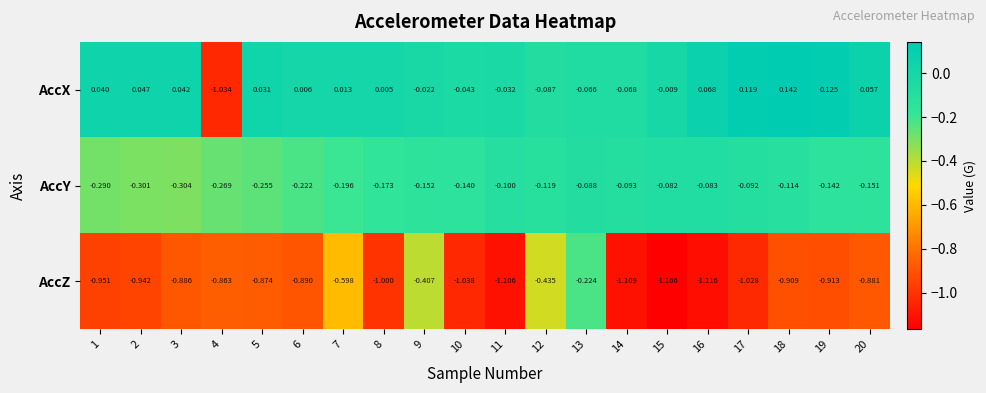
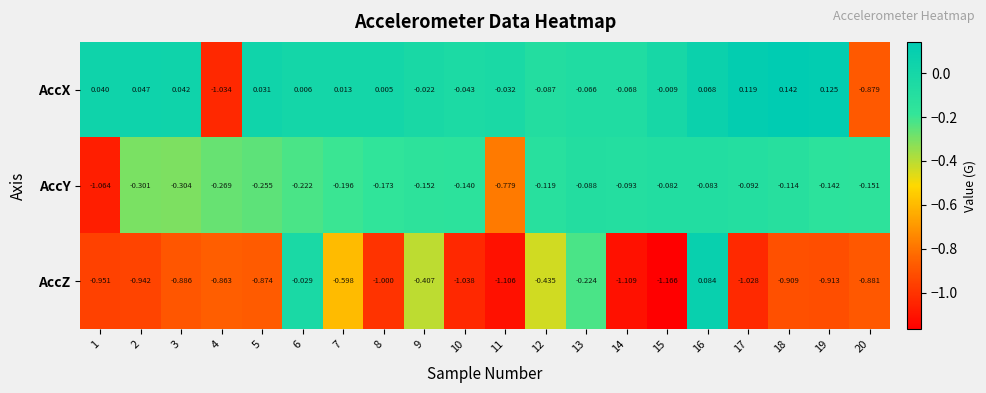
  {
    "AccX": {
      "1": 0.040,
      "2": 0.047,
      "3": 0.042,
      "4": -1.034,
      "5": 0.031,
      "6": 0.006,
      "7": 0.013,
      "8": 0.005,
      "9": -0.022,
      "10": -0.043,
      "11": -0.032,
      "12": -0.087,
      "13": -0.066,
      "14": -0.068,
      "15": -0.009,
      "16": 0.068,
      "17": 0.119,
      "18": 0.142,
      "19": 0.125,
-     "20": 0.057
+     "20": -0.879
    },
    "AccY": {
-     "1": -0.290,
+     "1": -1.064,
      "2": -0.301,
      "3": -0.304,
      "4": -0.269,
      "5": -0.255,
      "6": -0.222,
      "7": -0.196,
      "8": -0.173,
      "9": -0.152,
      "10": -0.140,
-     "11": -0.100,
+     "11": -0.779,
      "12": -0.119,
      "13": -0.088,
      "14": -0.093,
      "15": -0.082,
      "16": -0.083,
      "17": -0.092,
      "18": -0.114,
      "19": -0.142,
      "20": -0.151
    },
    "AccZ": {
      "1": -0.951,
      "2": -0.942,
      "3": -0.886,
      "4": -0.863,
      "5": -0.874,
-     "6": -0.890,
+     "6": -0.029,
      "7": -0.598,
      "8": -1.000,
      "9": -0.407,
      "10": -1.038,
      "11": -1.106,
      "12": -0.435,
      "13": -0.224,
      "14": -1.109,
      "15": -1.166,
-     "16": -1.116,
+     "16": 0.084,
      "17": -1.028,
      "18": -0.909,
      "19": -0.913,
      "20": -0.881
    }
  }
